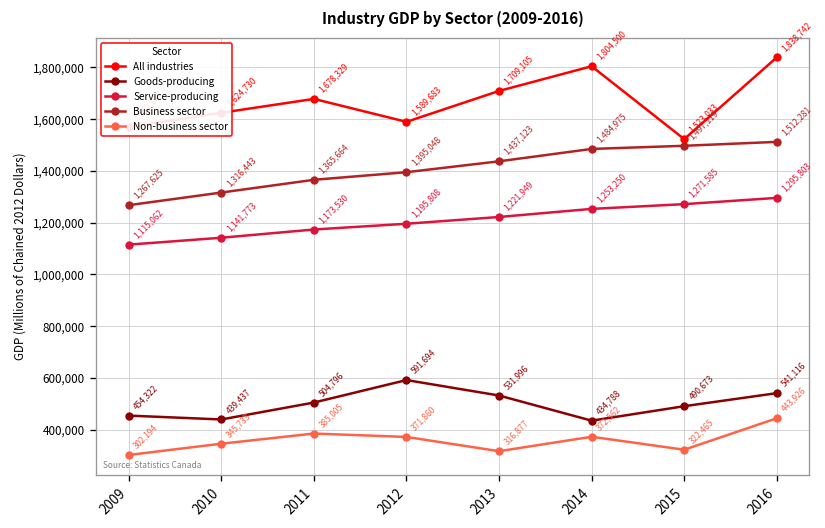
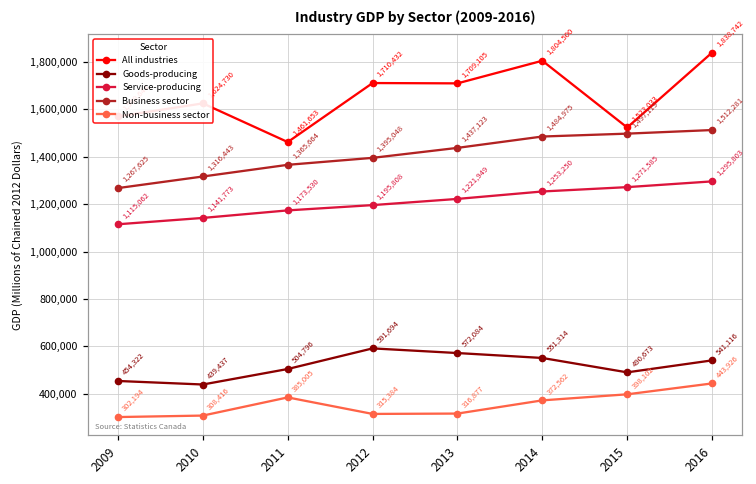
  {
    "All industries": {
-     "2011": "1,678,329",
-     "2012": "1,589,683",
+     "2011": "1,461,653",
+     "2012": "1,710,432",
      "2013": "1,709,105",
      "2014": "1,804,500",
      "2016": "1,838,742"
    },
    "Goods-producing": {
      "2009": "454,322",
      "2010": "439,437",
      "2011": "504,796",
      "2012": "591,694",
-     "2013": "531,996",
-     "2014": "434,788",
+     "2013": "572,084",
+     "2014": "551,314",
      "2015": "490,673",
      "2016": "541,116"
    },
    "Non-business sector": {
      "2009": "302,194",
-     "2010": "345,733",
+     "2010": "308,416",
      "2011": "385,005",
-     "2012": "371,860",
+     "2012": "315,384",
      "2013": "316,877",
-     "2015": "322,465",
+     "2015": "398,102",
      "2016": "443,926"
    }
  }
